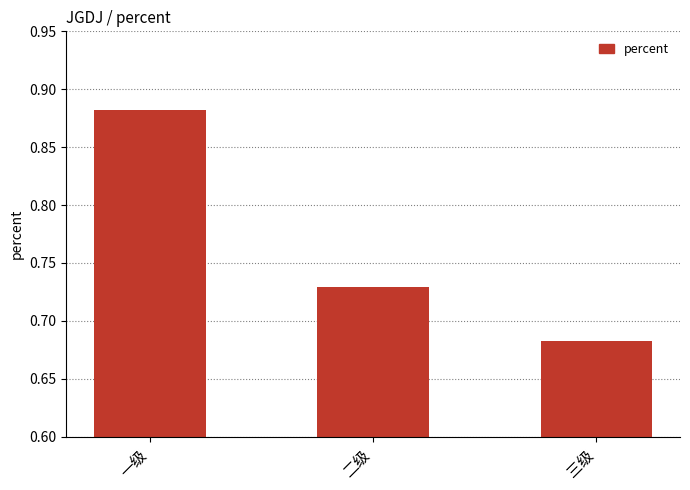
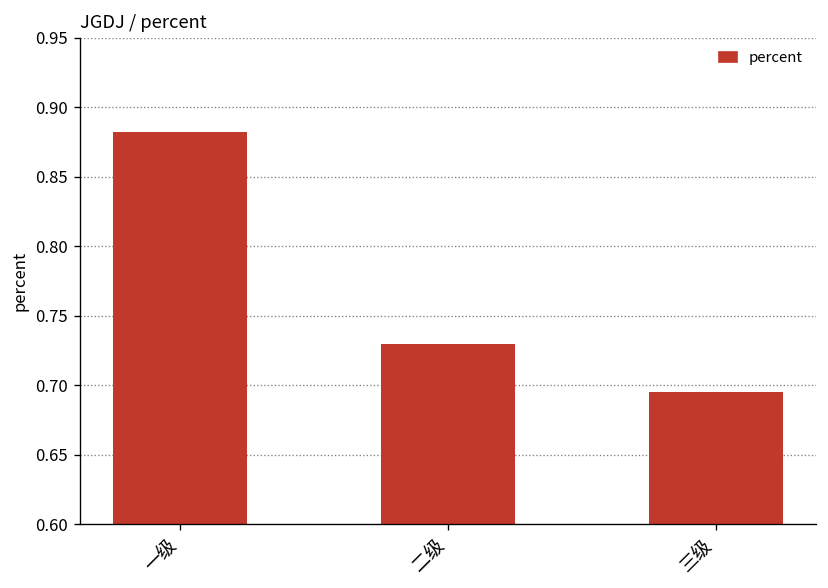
  {
    "一级": 0.882,
    "二级": 0.729,
-   "三级": 0.683
+   "三级": 0.695
  }
